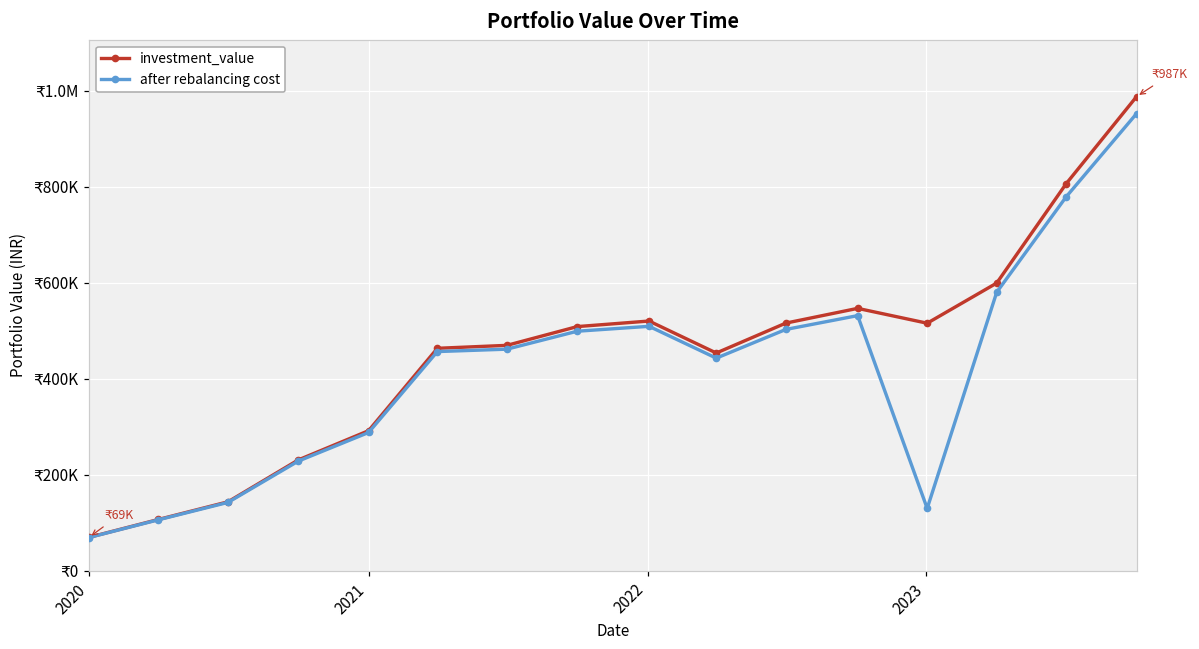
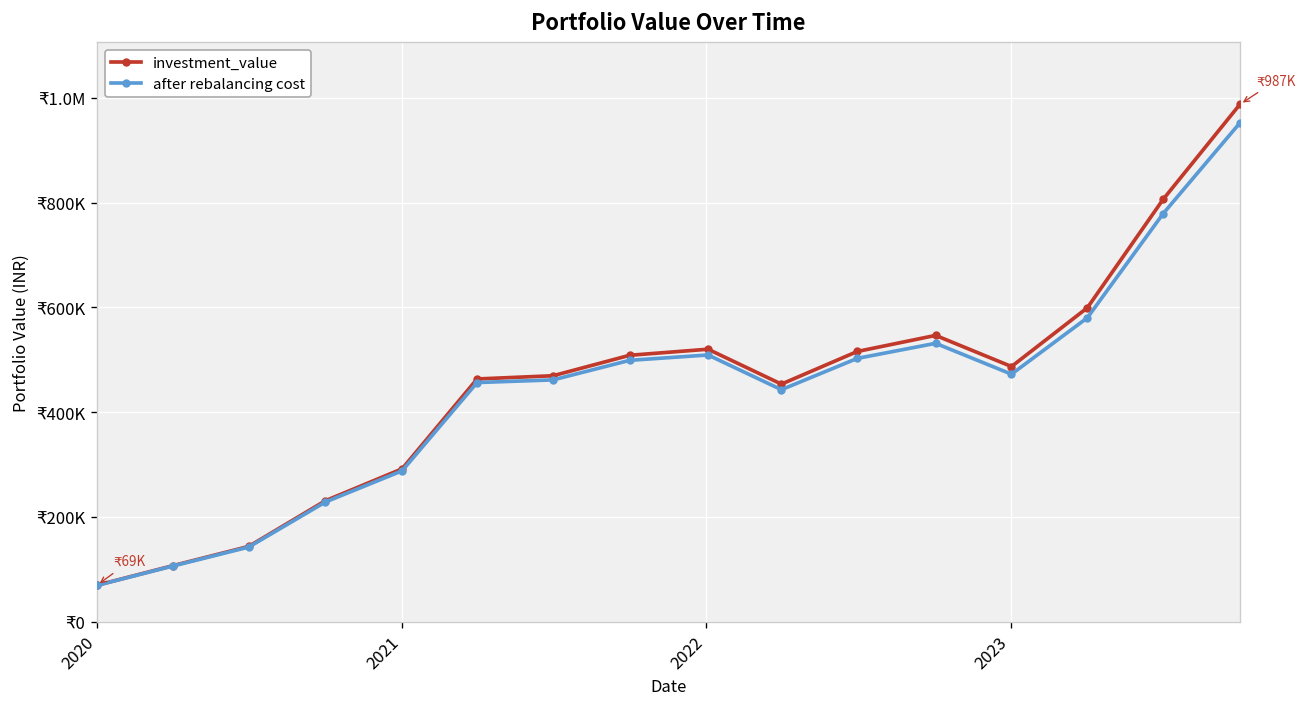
  {
    "investment_value": {
-     "2023": "₹520000"
+     "2023": "₹490000"
    },
    "after rebalancing cost": {
-     "2023": "₹130000"
+     "2023": "₹470000"
    }
  }
